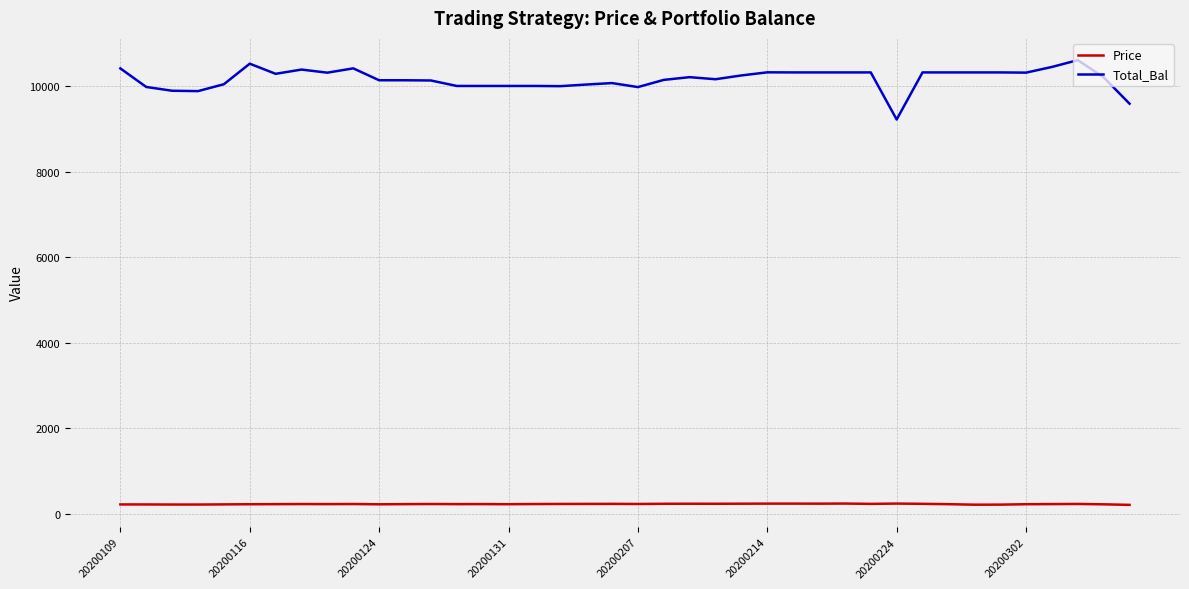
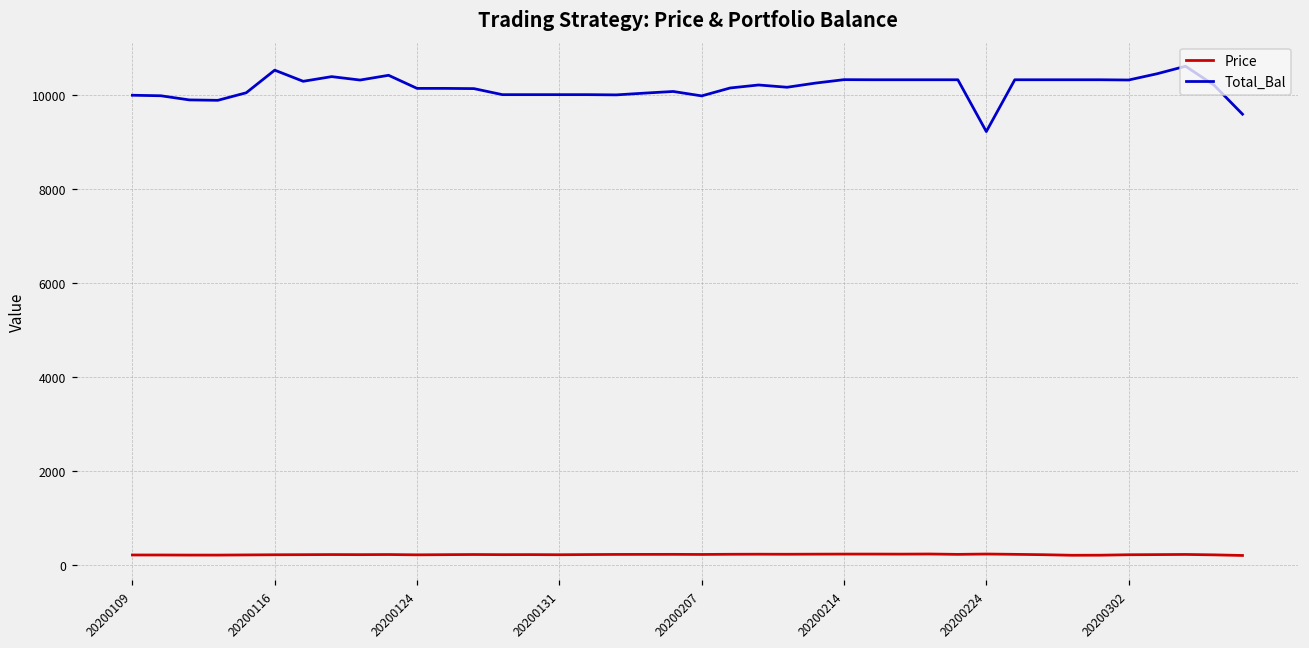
  {
    "Price": {
      "20200109": 200,
      "20200116": 200,
      "20200124": 200,
      "20200131": 200,
      "20200207": 200,
      "20200214": 200,
      "20200224": 200,
      "20200302": 200
    },
    "Total_Bal": {
-     "20200109": 10400,
+     "20200109": 10000,
      "20200116": 10500,
      "20200124": 10100,
      "20200131": 10000,
      "20200207": 10000,
      "20200214": 10300,
      "20200224": 9200,
      "20200302": 10300
    }
  }
